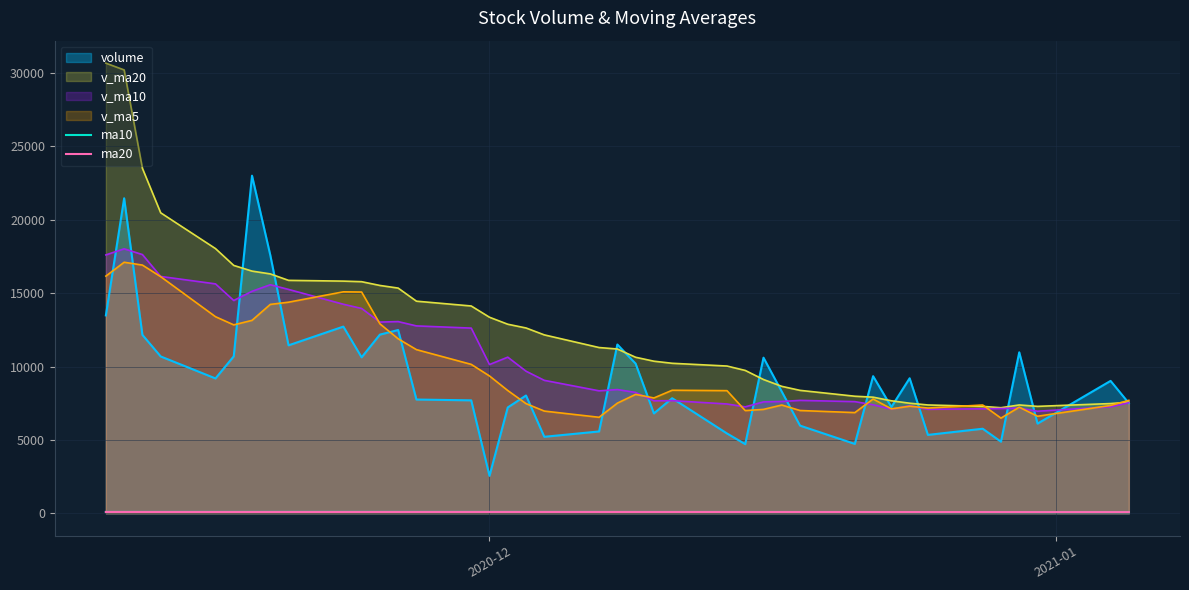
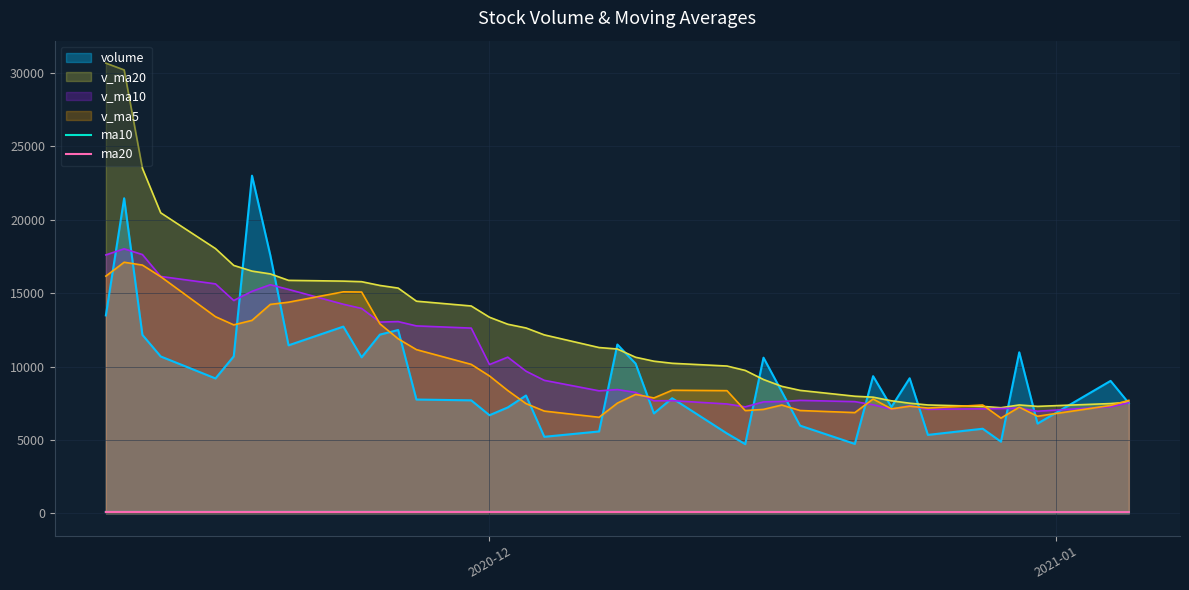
  {
    "volume": {
-     "2020-12": 2600
+     "2020-12": 6700
    },
    "v_ma10": {
      "2020-12": 10100
    },
    "ma20": {
      "2020-12": 100
    }
  }
